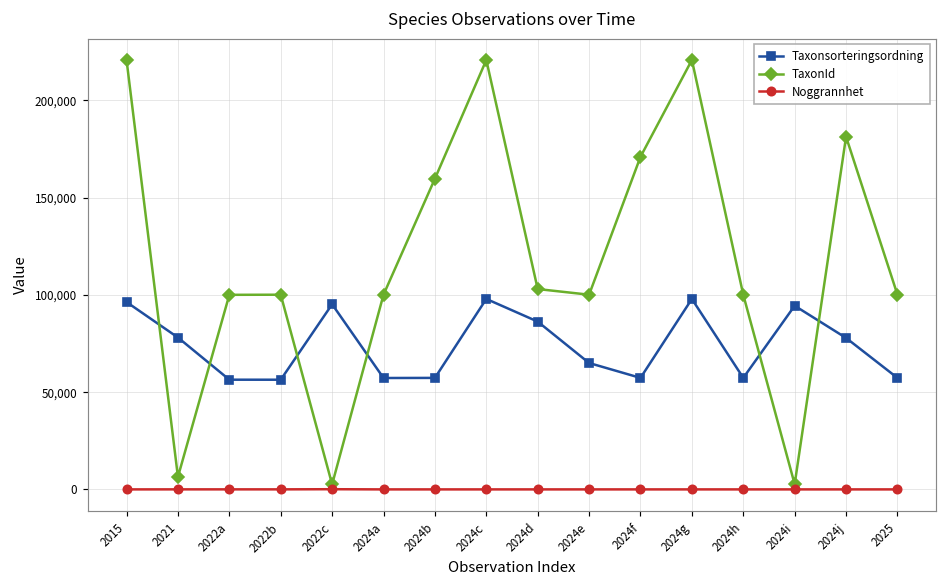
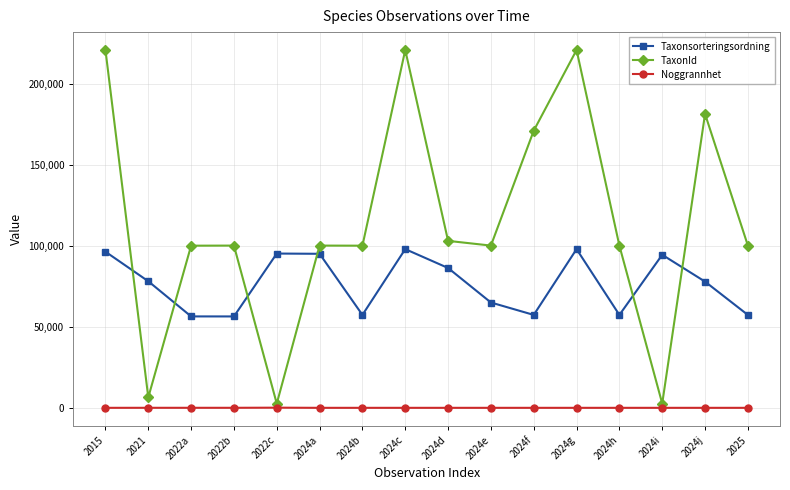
  {
    "Taxonsorteringsordning": {
      "2015": "96,000",
      "2021": "78,000",
      "2022a": "56,000",
      "2022b": "56,000",
      "2022c": "95,000",
-     "2024a": "57,000",
+     "2024a": "95,000",
      "2024b": "57,000",
      "2024c": "98,000",
      "2024d": "86,000",
      "2024e": "65,000",
      "2024f": "57,000",
      "2024g": "98,000",
      "2024h": "57,000",
      "2024i": "94,000",
      "2024j": "78,000",
      "2025": "57,000"
    },
    "TaxonId": {
      "2015": "221,000",
      "2021": "6,000",
      "2022a": "100,000",
      "2022b": "100,000",
      "2022c": "3,000",
      "2024a": "100,000",
-     "2024b": "160,000",
+     "2024b": "100,000",
      "2024c": "221,000",
      "2024d": "103,000",
      "2024e": "100,000",
      "2024f": "171,000",
      "2024g": "221,000",
      "2024h": "100,000",
      "2024i": "3,000",
      "2024j": "181,000",
      "2025": "100,000"
    },
    "Noggrannhet": {
      "2015": "0",
      "2021": "0",
      "2022a": "0",
      "2022b": "0",
      "2022c": "0",
      "2024a": "0",
      "2024b": "0",
      "2024c": "0",
      "2024d": "0",
      "2024e": "0",
      "2024f": "0",
      "2024g": "0",
      "2024h": "0",
      "2024i": "0",
      "2024j": "0",
      "2025": "0"
    }
  }
